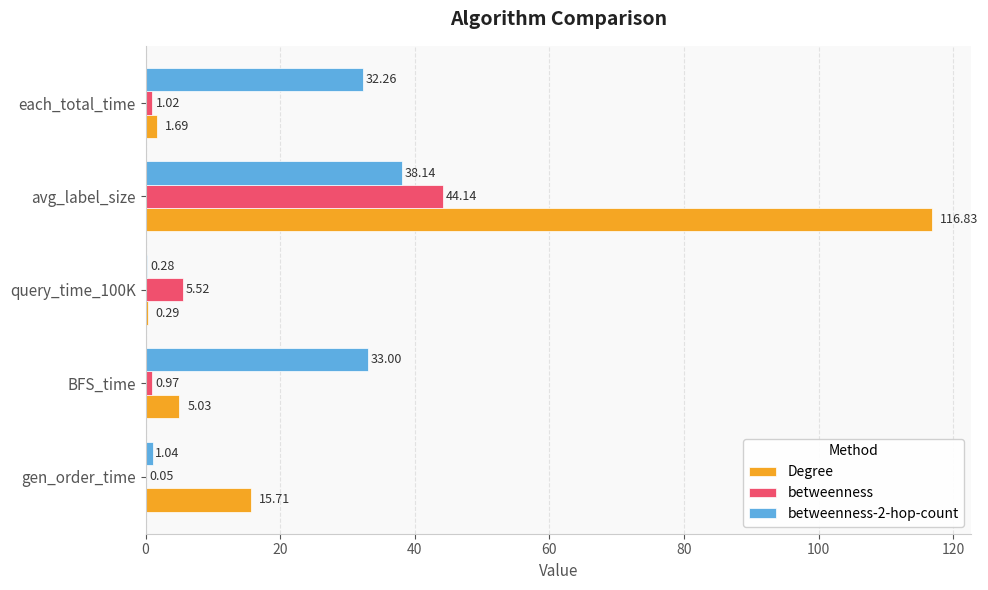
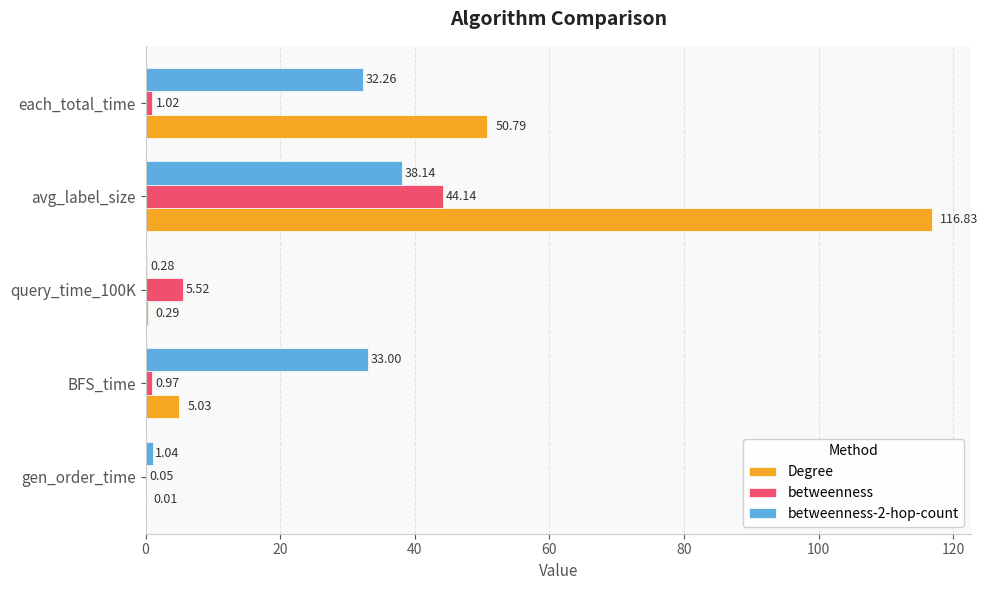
  {
    "Degree": {
-     "each_total_time": 1.69,
+     "each_total_time": 50.79,
      "avg_label_size": 116.83,
      "query_time_100K": 0.29,
      "BFS_time": 5.03,
-     "gen_order_time": 15.71
+     "gen_order_time": 0.01
    },
    "betweenness": {
      "each_total_time": 1.02,
      "avg_label_size": 44.14,
      "query_time_100K": 5.52,
      "BFS_time": 0.97,
      "gen_order_time": 0.05
    },
    "betweenness-2-hop-count": {
      "each_total_time": 32.26,
      "avg_label_size": 38.14,
      "query_time_100K": 0.28,
      "BFS_time": 33.00,
      "gen_order_time": 1.04
    }
  }
